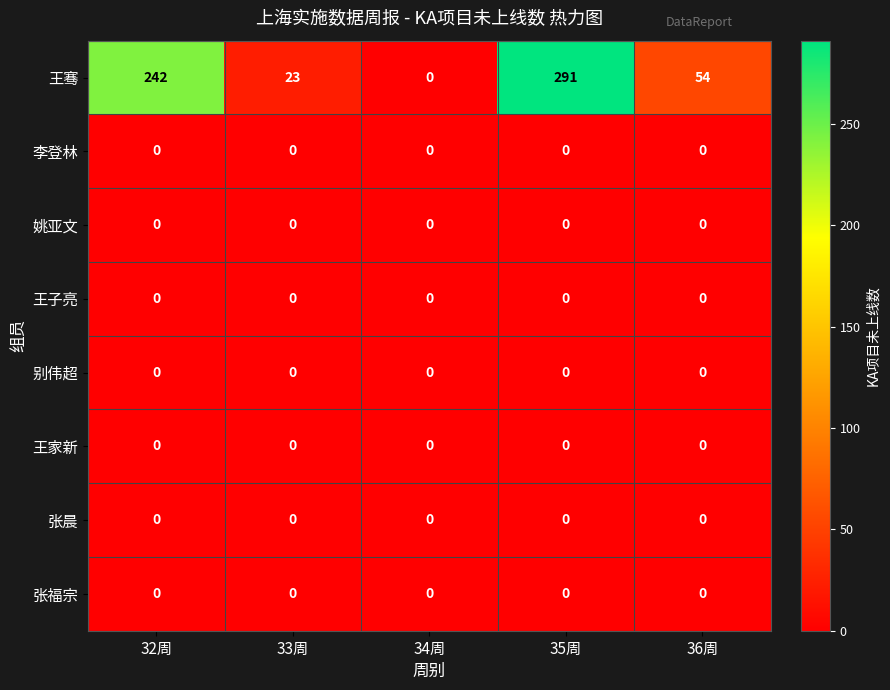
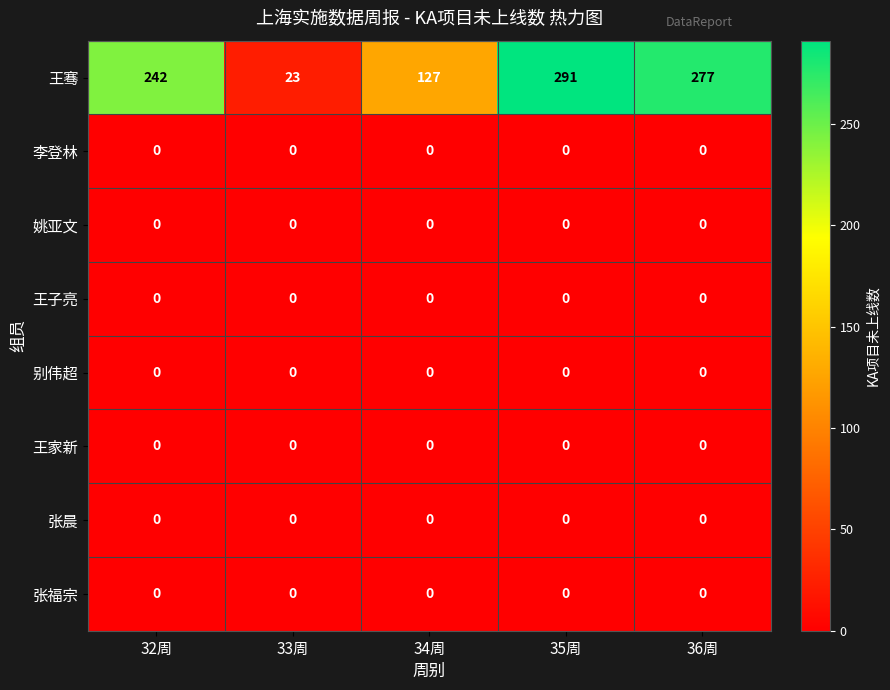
  {
    "王骞": {
      "32周": 242,
      "33周": 23,
-     "34周": 0,
+     "34周": 127,
      "35周": 291,
-     "36周": 54
+     "36周": 277
    },
    "李登林": {
      "32周": 0,
      "33周": 0,
      "34周": 0,
      "35周": 0,
      "36周": 0
    },
    "姚亚文": {
      "32周": 0,
      "33周": 0,
      "34周": 0,
      "35周": 0,
      "36周": 0
    },
    "王子亮": {
      "32周": 0,
      "33周": 0,
      "34周": 0,
      "35周": 0,
      "36周": 0
    },
    "别伟超": {
      "32周": 0,
      "33周": 0,
      "34周": 0,
      "35周": 0,
      "36周": 0
    },
    "王家新": {
      "32周": 0,
      "33周": 0,
      "34周": 0,
      "35周": 0,
      "36周": 0
    },
    "张晨": {
      "32周": 0,
      "33周": 0,
      "34周": 0,
      "35周": 0,
      "36周": 0
    },
    "张福宗": {
      "32周": 0,
      "33周": 0,
      "34周": 0,
      "35周": 0,
      "36周": 0
    }
  }
